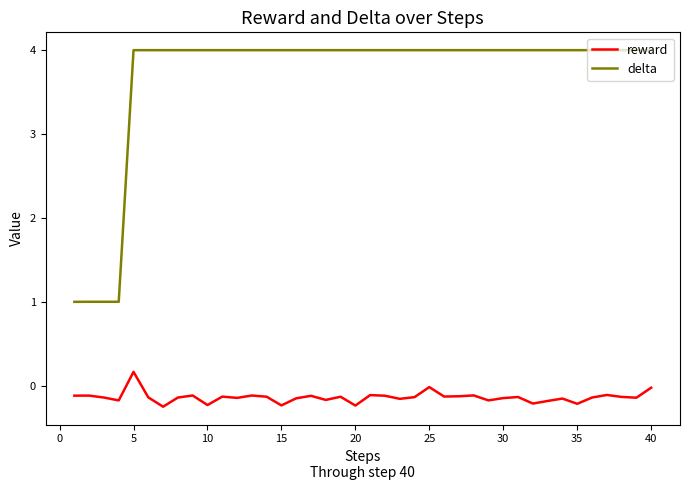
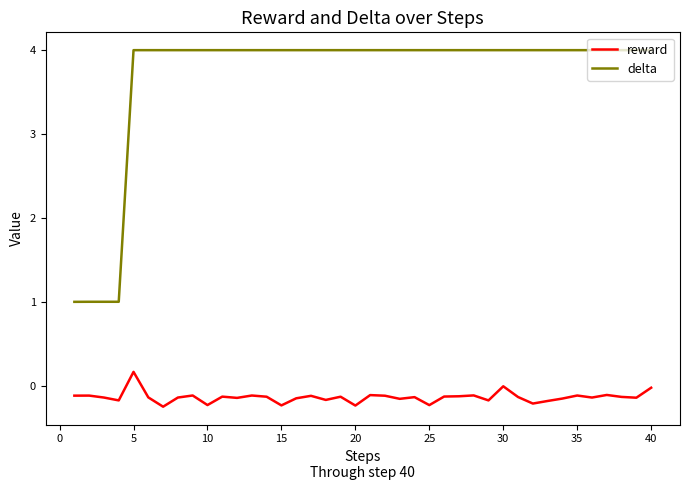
  {
    "reward": {
      "5": 0.2,
      "10": -0.2,
      "15": -0.2,
      "20": -0.2,
-     "25": 0.0,
-     "30": -0.1,
-     "35": -0.2,
+     "25": -0.2,
+     "30": 0.0,
+     "35": -0.1,
      "40": 0.0
    },
    "delta": {
      "5": 4.0,
      "10": 4.0,
      "15": 4.0,
      "20": 4.0,
      "25": 4.0,
      "30": 4.0,
      "35": 4.0
    }
  }
